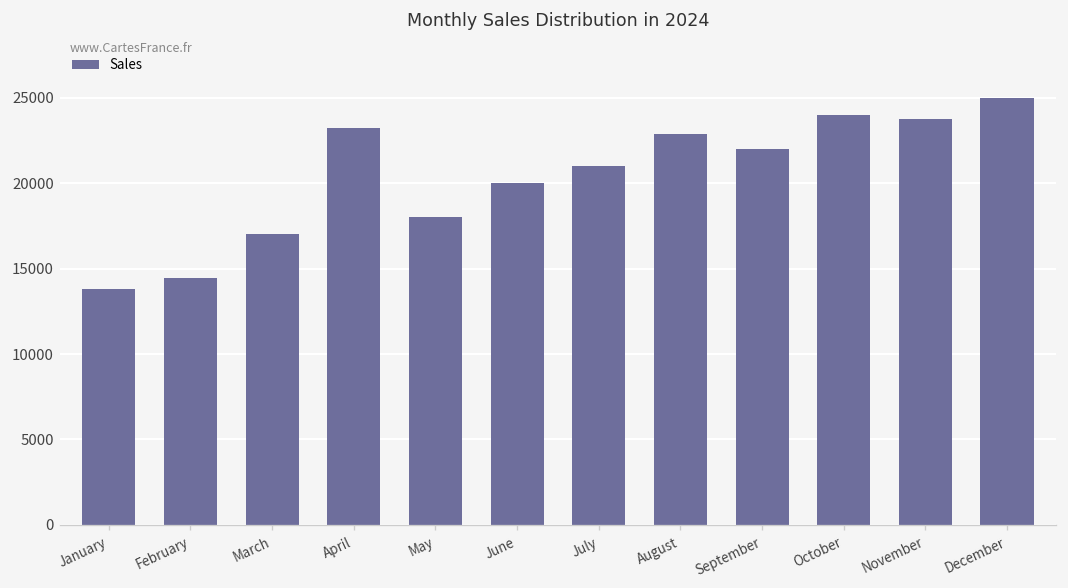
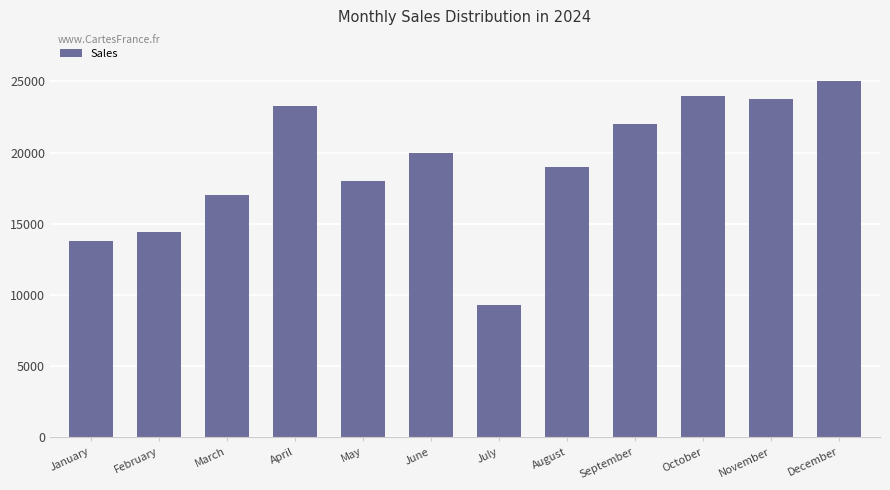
  {
    "January": 13800,
    "February": 14400,
    "March": 17000,
    "April": 23200,
    "May": 18000,
    "June": 20000,
-   "July": 21000,
-   "August": 22900,
+   "July": 9300,
+   "August": 19000,
    "September": 22000,
    "October": 24000,
    "November": 23800,
    "December": 25000
  }
